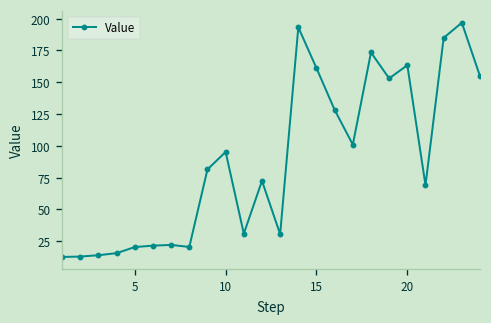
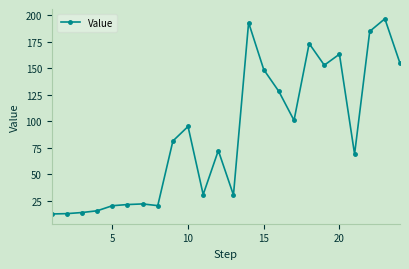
  {
    "5": 20,
    "10": 95,
-   "15": 161,
+   "15": 149,
    "20": 163
  }
